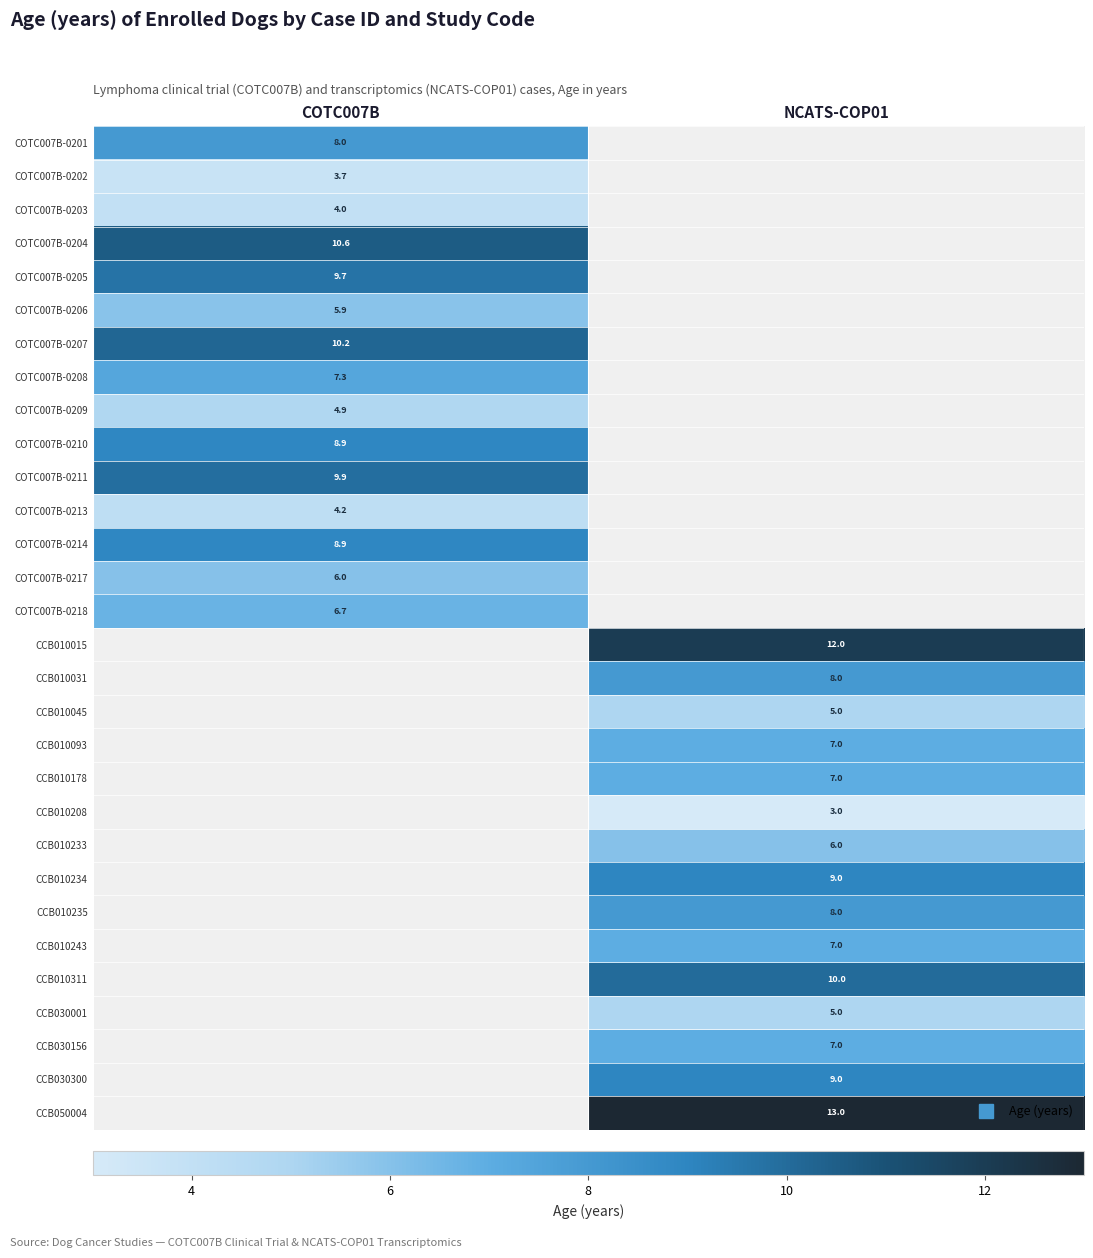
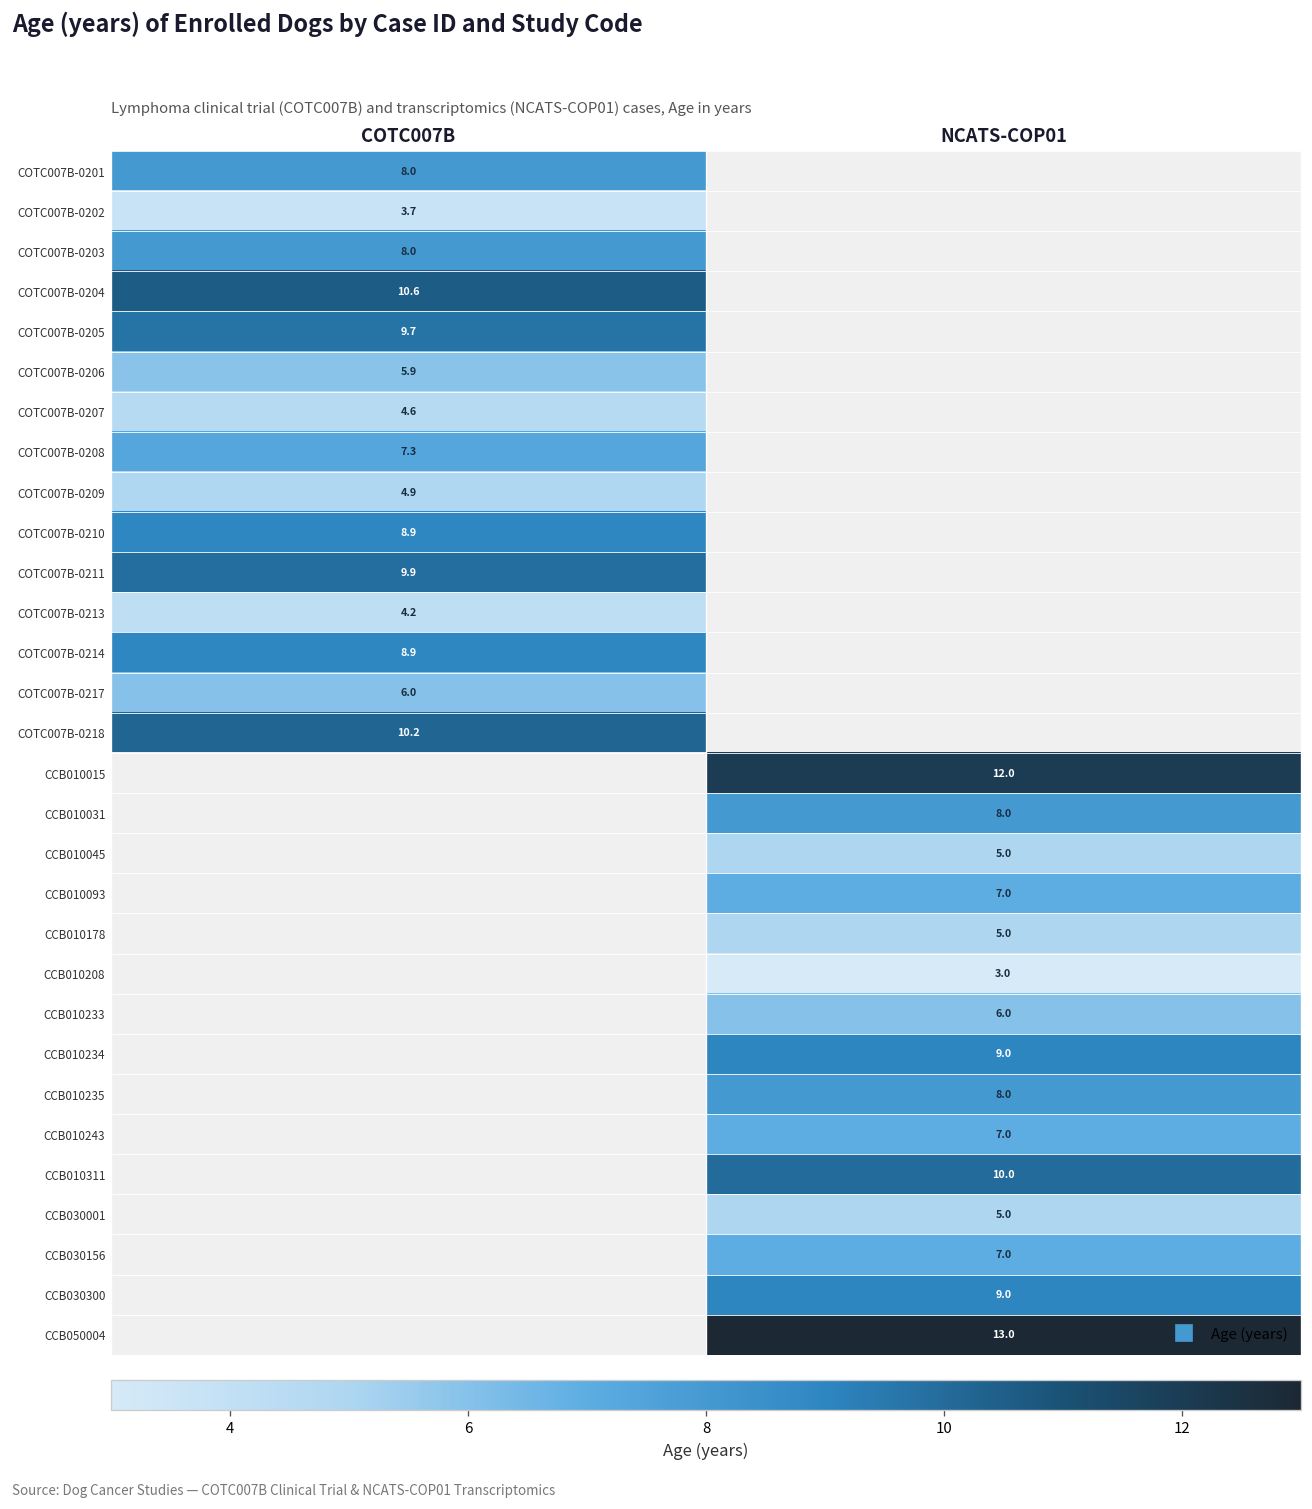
  {
    "COTC007B-0201": {
      "COTC007B": 8.0
    },
    "COTC007B-0202": {
      "COTC007B": 3.7
    },
    "COTC007B-0203": {
-     "COTC007B": 4.0
+     "COTC007B": 8.0
    },
    "COTC007B-0204": {
      "COTC007B": 10.6
    },
    "COTC007B-0205": {
      "COTC007B": 9.7
    },
    "COTC007B-0206": {
      "COTC007B": 5.9
    },
    "COTC007B-0207": {
-     "COTC007B": 10.2
+     "COTC007B": 4.6
    },
    "COTC007B-0208": {
      "COTC007B": 7.3
    },
    "COTC007B-0209": {
      "COTC007B": 4.9
    },
    "COTC007B-0210": {
      "COTC007B": 8.9
    },
    "COTC007B-0211": {
      "COTC007B": 9.9
    },
    "COTC007B-0213": {
      "COTC007B": 4.2
    },
    "COTC007B-0214": {
      "COTC007B": 8.9
    },
    "COTC007B-0217": {
      "COTC007B": 6.0
    },
    "COTC007B-0218": {
-     "COTC007B": 6.7
+     "COTC007B": 10.2
    },
    "CCB010015": {
      "NCATS-COP01": 12.0
    },
    "CCB010031": {
      "NCATS-COP01": 8.0
    },
    "CCB010045": {
      "NCATS-COP01": 5.0
    },
    "CCB010093": {
      "NCATS-COP01": 7.0
    },
    "CCB010178": {
-     "NCATS-COP01": 7.0
+     "NCATS-COP01": 5.0
    },
    "CCB010208": {
      "NCATS-COP01": 3.0
    },
    "CCB010233": {
      "NCATS-COP01": 6.0
    },
    "CCB010234": {
      "NCATS-COP01": 9.0
    },
    "CCB010235": {
      "NCATS-COP01": 8.0
    },
    "CCB010243": {
      "NCATS-COP01": 7.0
    },
    "CCB010311": {
      "NCATS-COP01": 10.0
    },
    "CCB030001": {
      "NCATS-COP01": 5.0
    },
    "CCB030156": {
      "NCATS-COP01": 7.0
    },
    "CCB030300": {
      "NCATS-COP01": 9.0
    },
    "CCB050004": {
      "NCATS-COP01": 13.0
    }
  }
